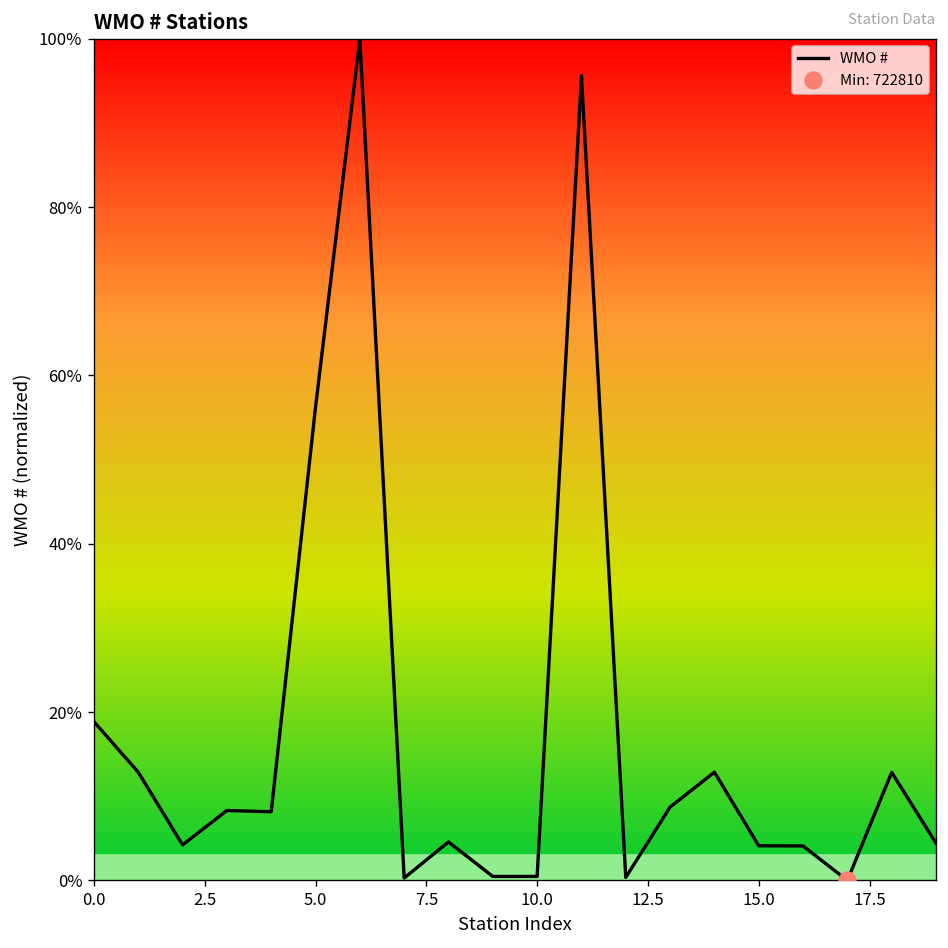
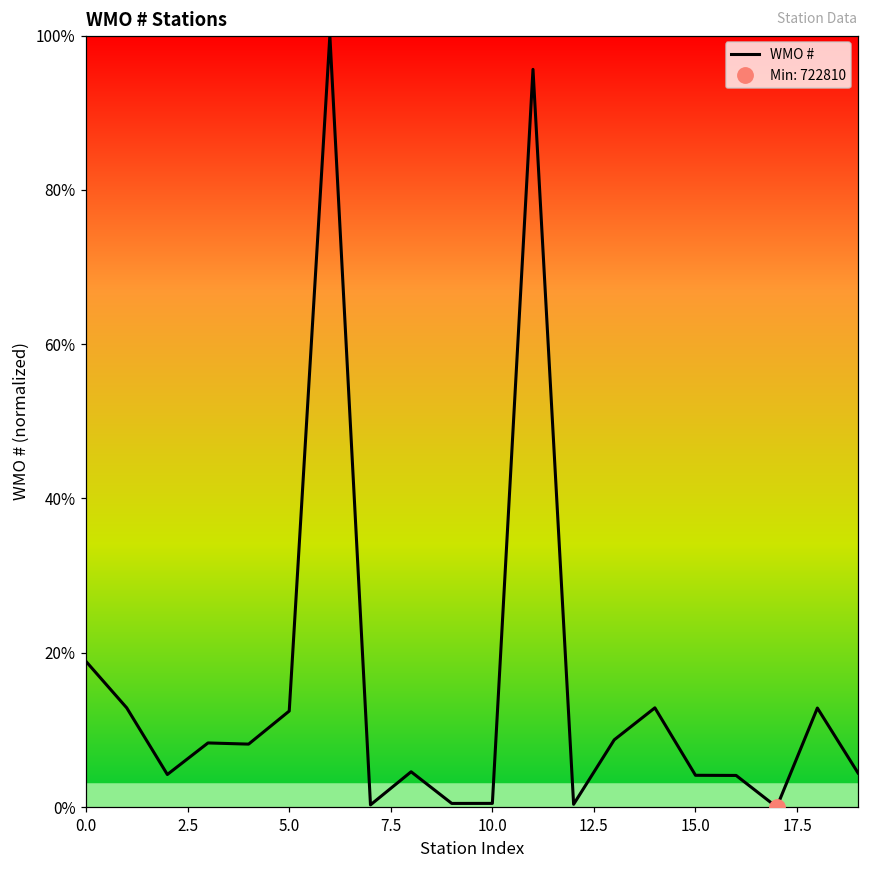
  {
    "WMO #": {
      "0.0": "19%",
-     "5.0": "56%",
+     "5.0": "12%",
      "15.0": "4%"
    }
  }
